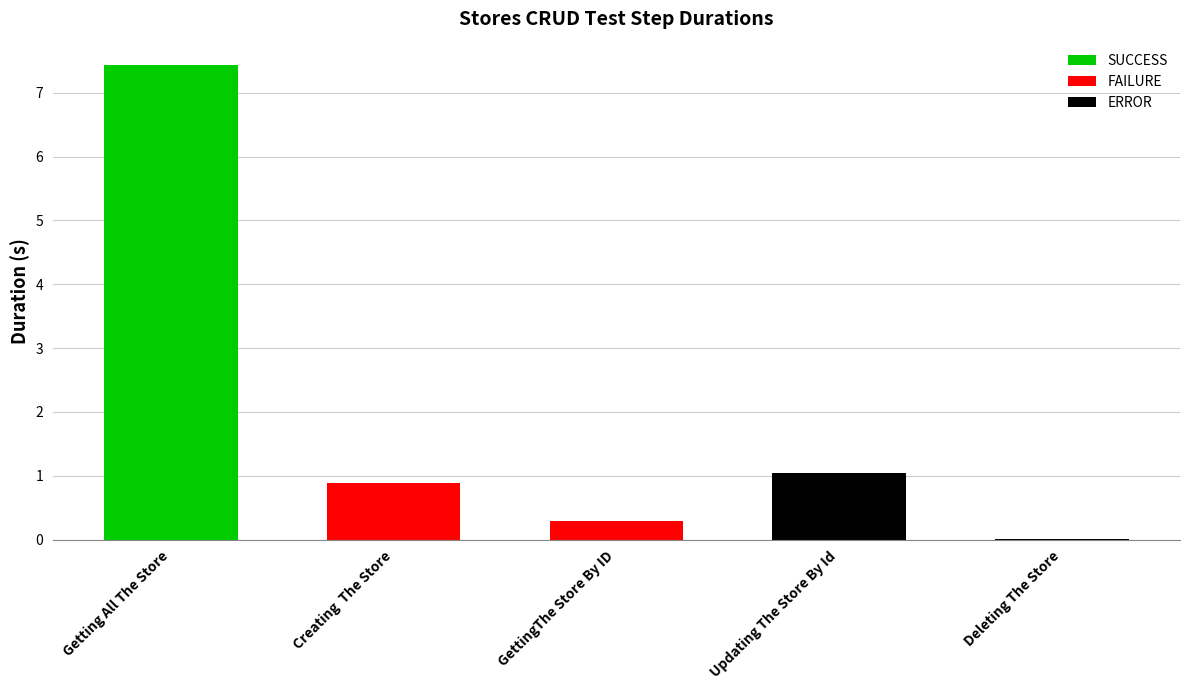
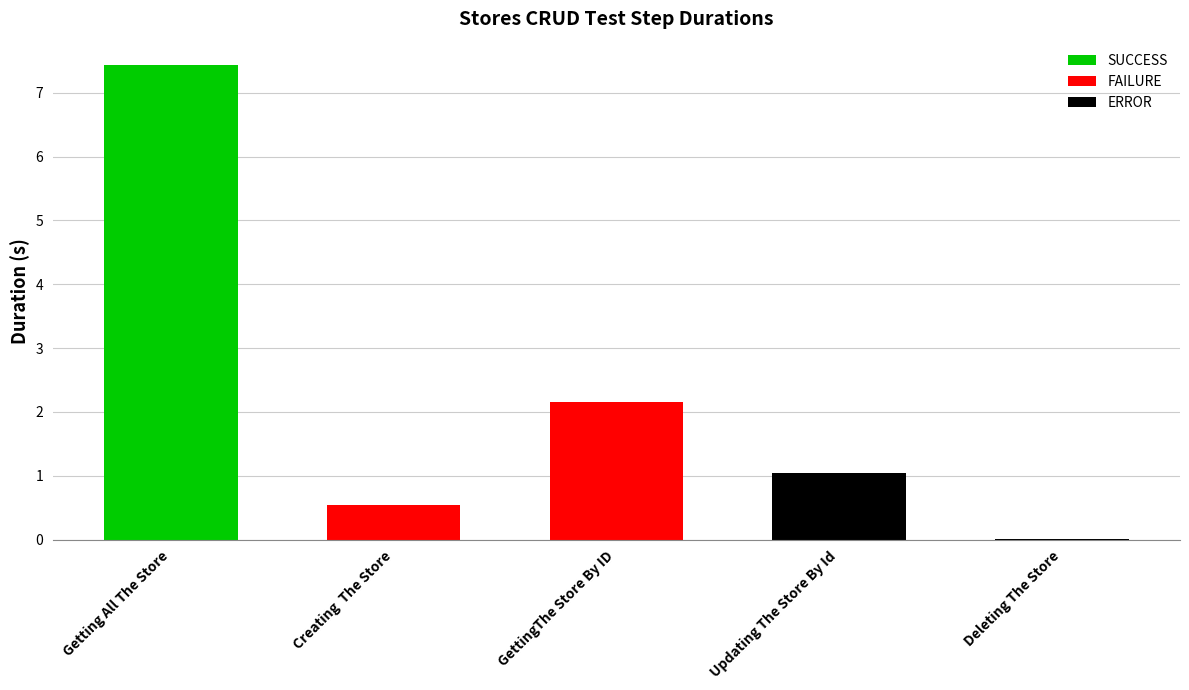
  {
    "Getting All The Store": 7.4,
-   "Creating The Store": 0.9,
-   "GettingThe Store By ID": 0.3,
+   "Creating The Store": 0.5,
+   "GettingThe Store By ID": 2.2,
    "Updating The Store By Id": 1.0
  }
